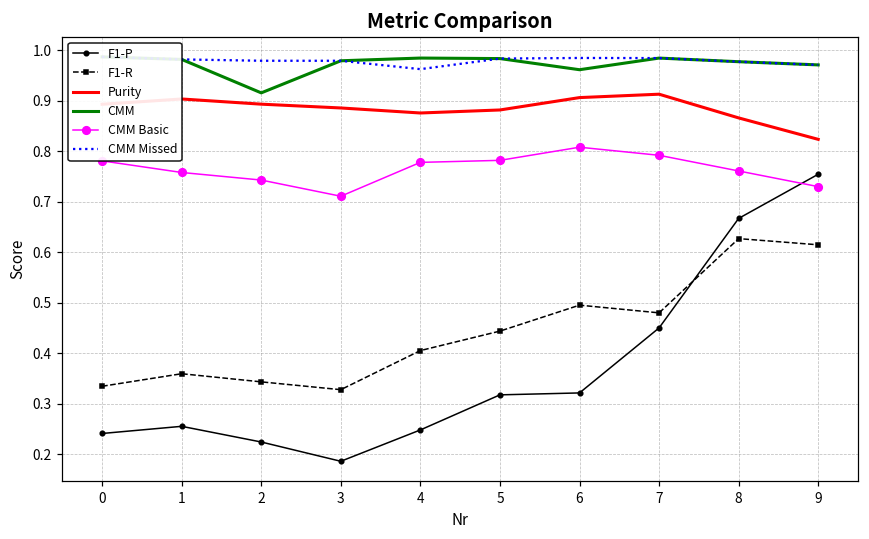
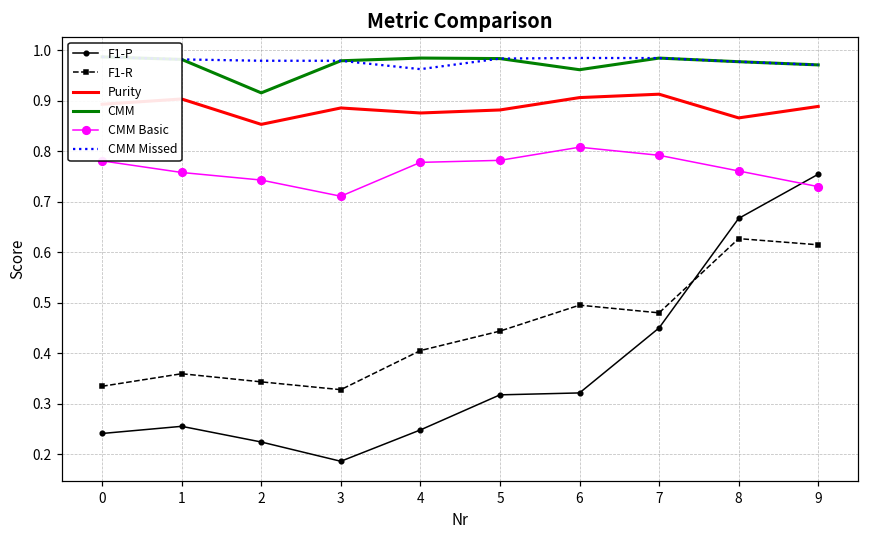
  {
    "Purity": {
-     "2": 0.89,
+     "2": 0.85,
      "3": 0.89,
      "4": 0.88,
      "5": 0.88,
      "6": 0.91,
      "7": 0.91,
      "8": 0.87,
-     "9": 0.82
+     "9": 0.89
    },
    "CMM": {
      "2": 0.92,
      "4": 0.98,
      "6": 0.96
    },
    "CMM Basic": {
      "0": 0.78,
      "1": 0.76,
      "2": 0.74,
      "3": 0.71,
      "4": 0.78,
      "5": 0.78,
      "6": 0.81,
      "7": 0.79,
      "8": 0.76,
      "9": 0.73
    },
    "CMM Missed": {
      "2": 0.98,
      "4": 0.96,
      "6": 0.98
    }
  }
